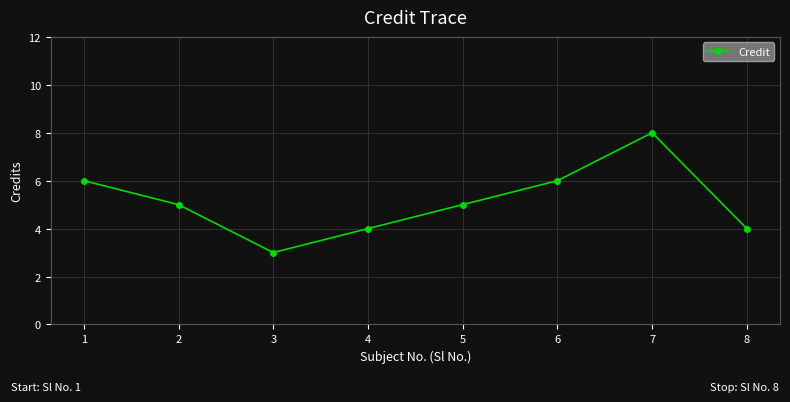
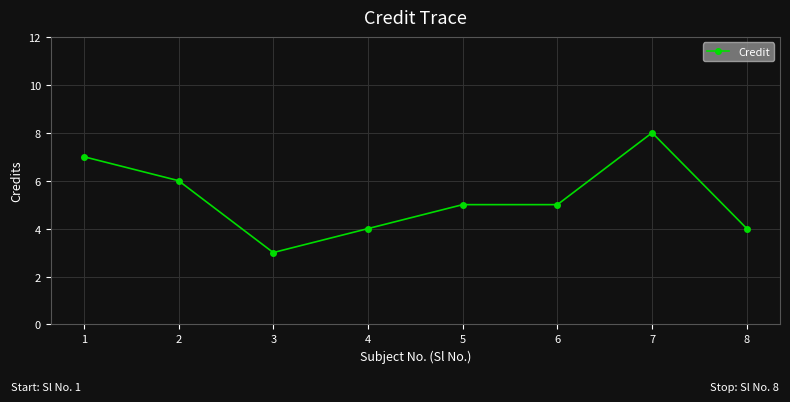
  {
-   "1": 6,
-   "2": 5,
+   "1": 7,
+   "2": 6,
    "3": 3,
    "4": 4,
    "5": 5,
-   "6": 6,
+   "6": 5,
    "7": 8,
    "8": 4
  }
